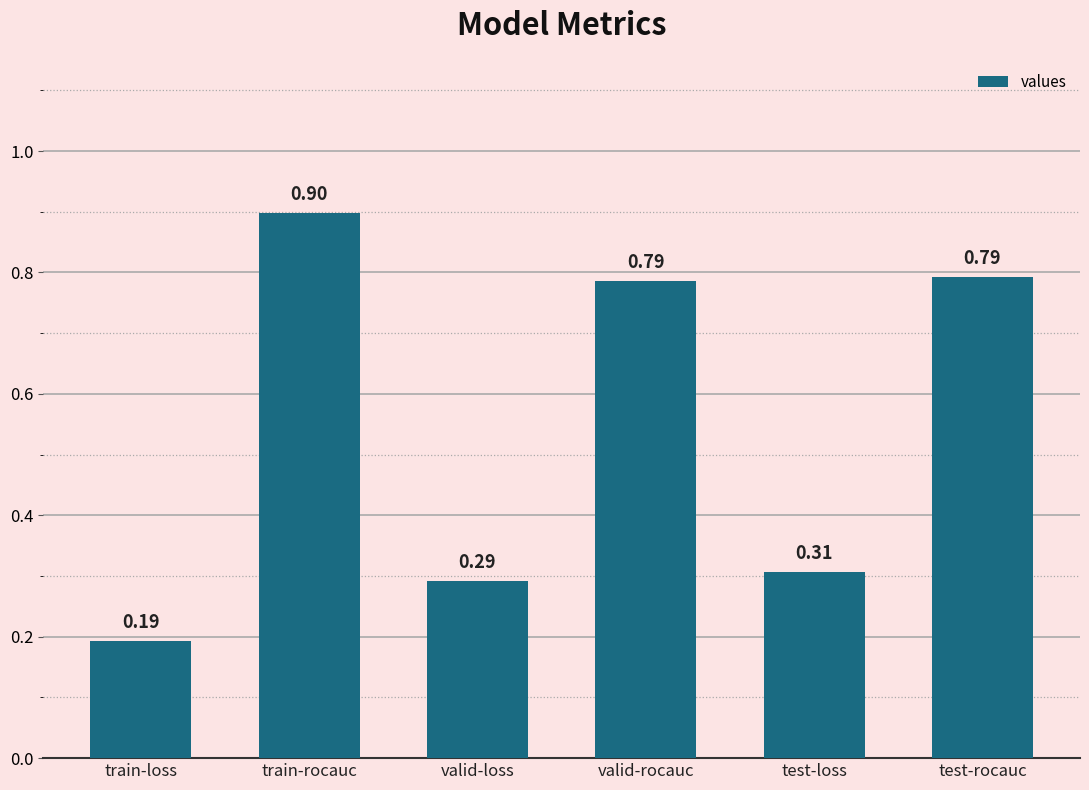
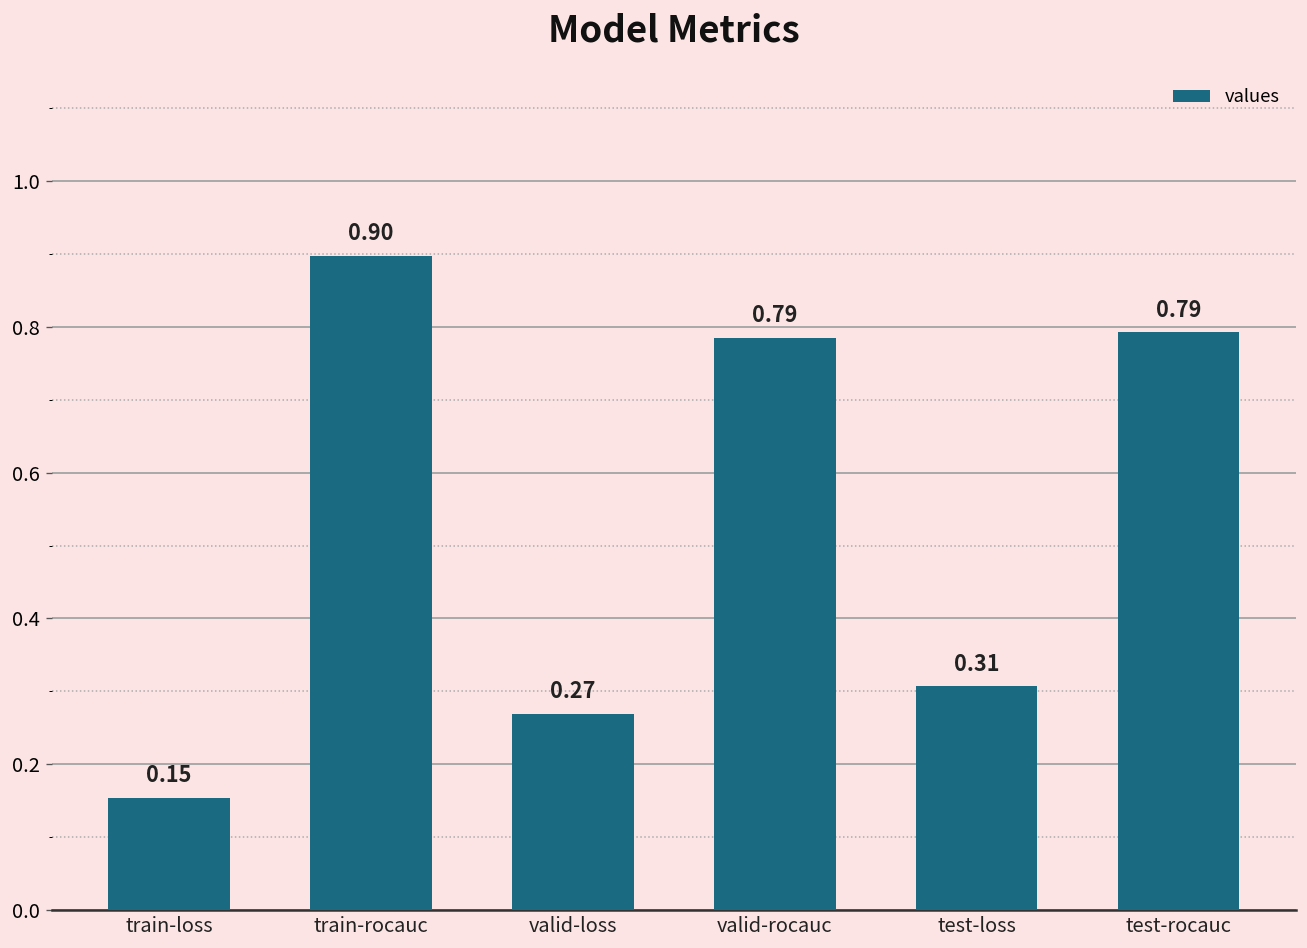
  {
-   "train-loss": 0.19,
+   "train-loss": 0.15,
    "train-rocauc": 0.90,
-   "valid-loss": 0.29,
+   "valid-loss": 0.27,
    "valid-rocauc": 0.79,
    "test-loss": 0.31,
    "test-rocauc": 0.79
  }
